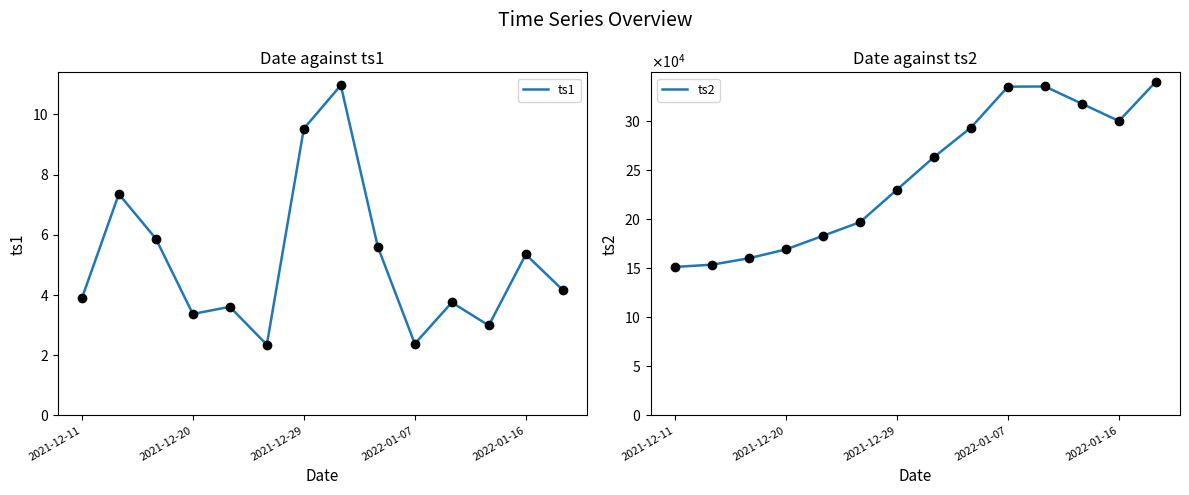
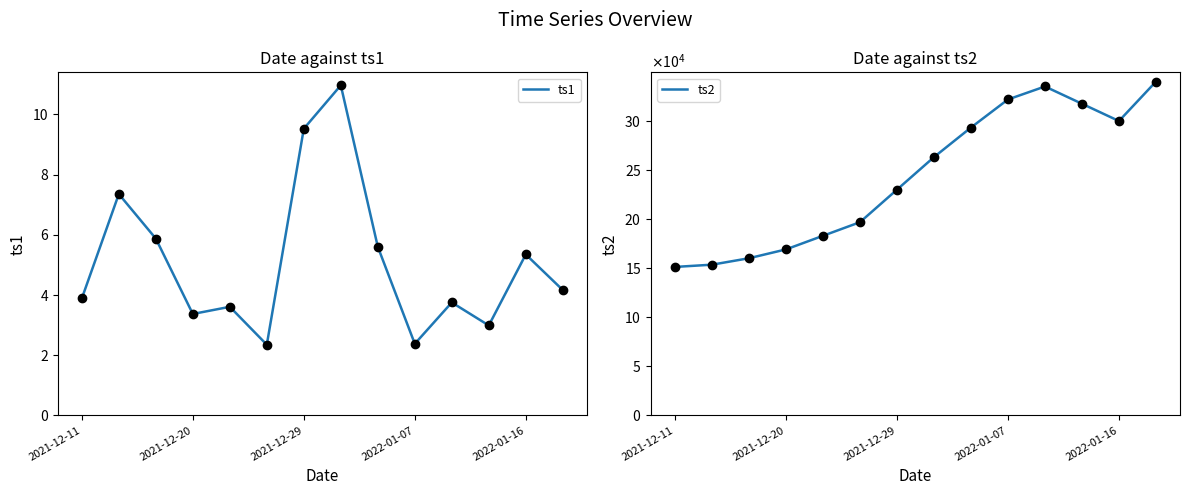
  {
    "Date against ts1": {
      "2021-12-11": 3.9,
      "2021-12-20": 3.4,
      "2021-12-29": 9.5,
      "2022-01-07": 2.4,
      "2022-01-16": 5.3
    },
    "Date against ts2": {
      "2021-12-11": 150000,
      "2021-12-20": 170000,
      "2021-12-29": 230000,
-     "2022-01-07": 330000,
+     "2022-01-07": 320000,
      "2022-01-16": 300000
    }
  }
